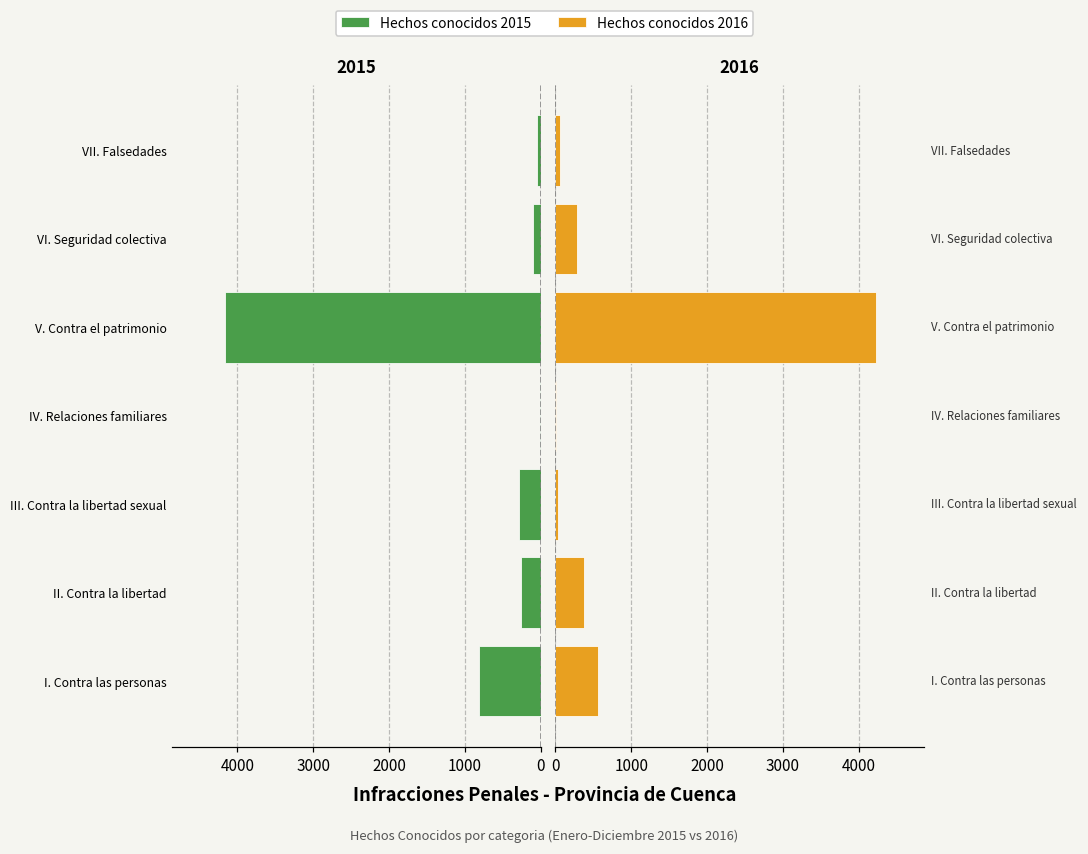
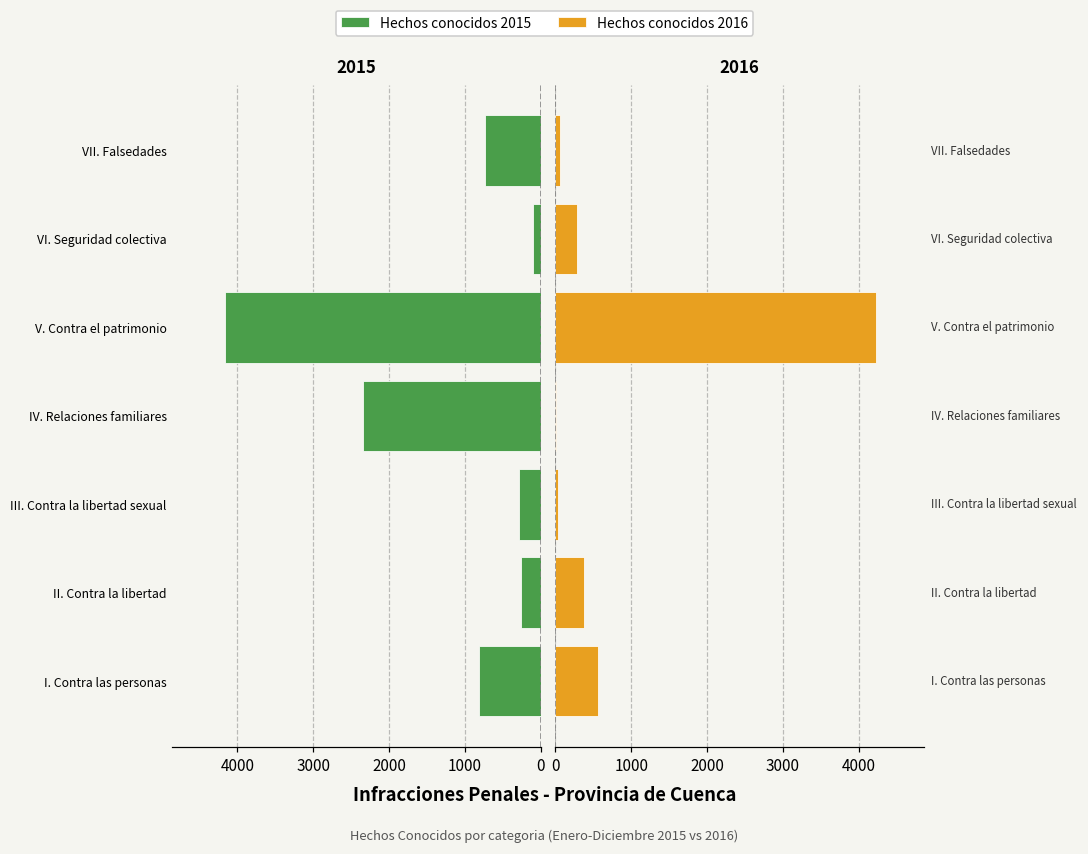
  {
    "2015": {
-     "VII. Falsedades": 100,
+     "VII. Falsedades": 700,
      "VI. Seguridad colectiva": 100,
      "V. Contra el patrimonio": 4200,
-     "IV. Relaciones familiares": 0,
+     "IV. Relaciones familiares": 2300,
      "III. Contra la libertad sexual": 300,
      "II. Contra la libertad": 300,
      "I. Contra las personas": 800
    }
  }
